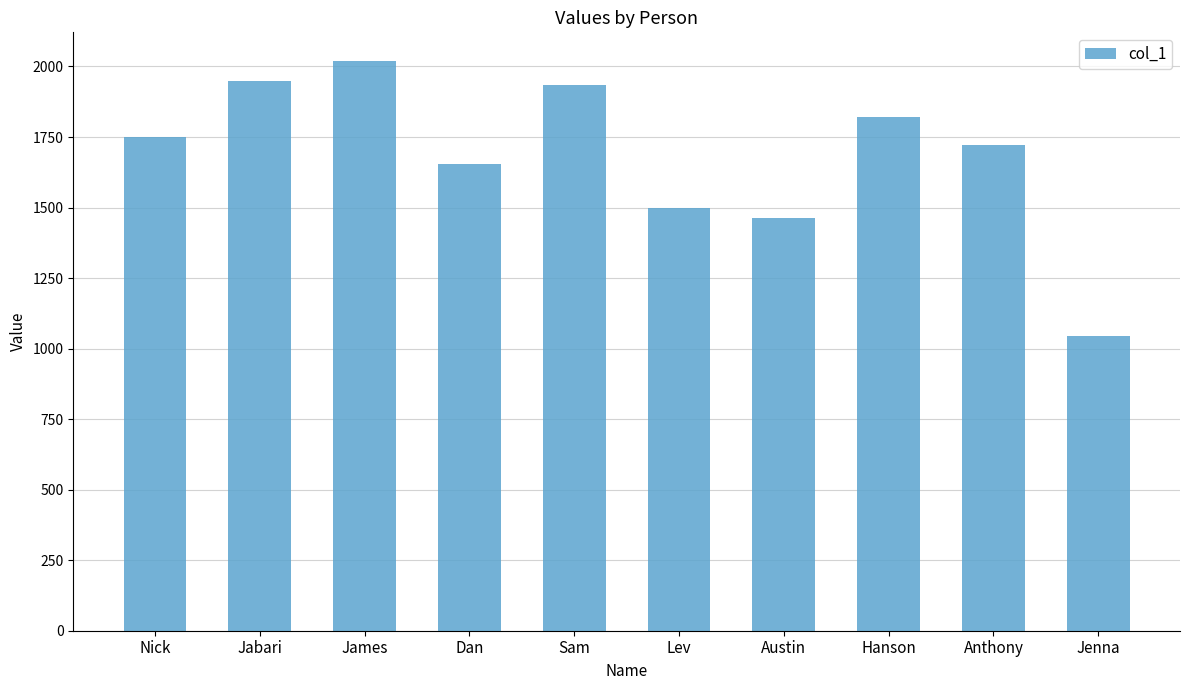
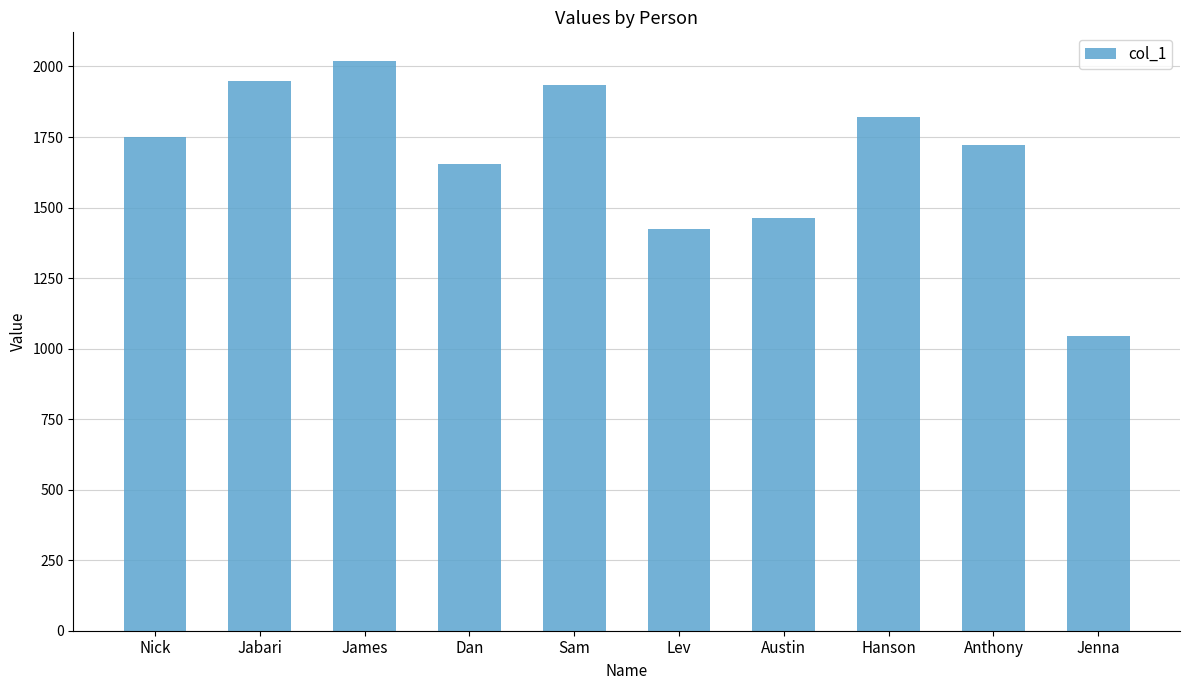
  {
    "Nick": 1750,
    "Jabari": 1950,
    "James": 2020,
    "Dan": 1650,
    "Sam": 1940,
-   "Lev": 1500,
+   "Lev": 1430,
    "Austin": 1460,
    "Hanson": 1820,
    "Anthony": 1720,
    "Jenna": 1040
  }
